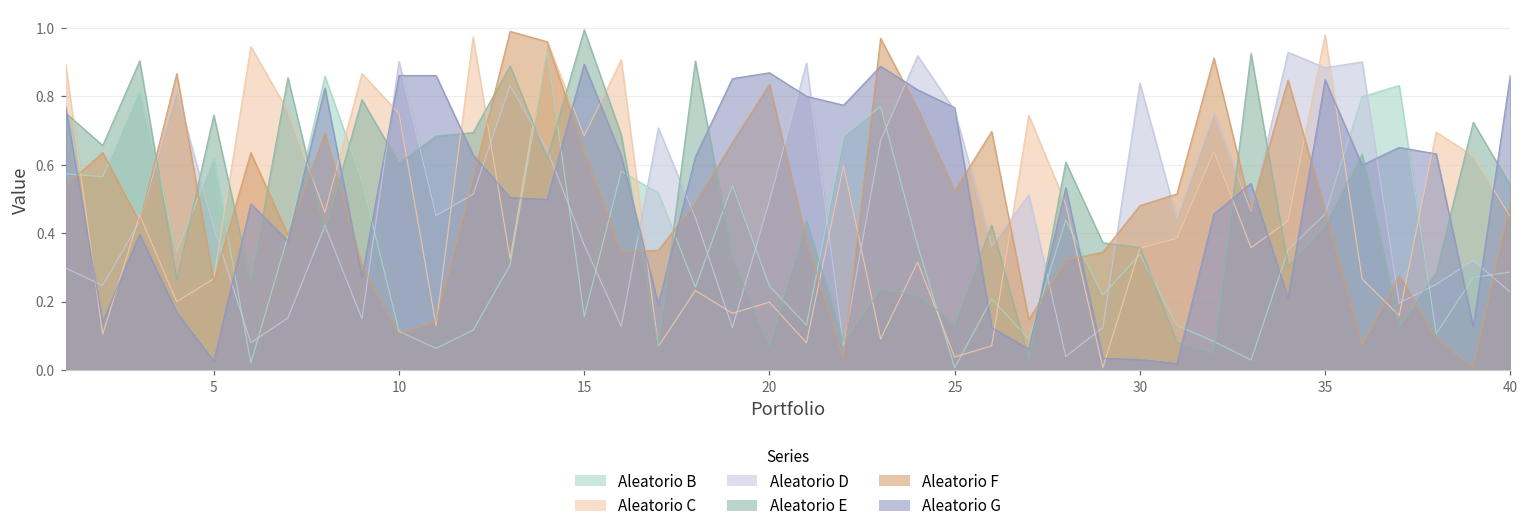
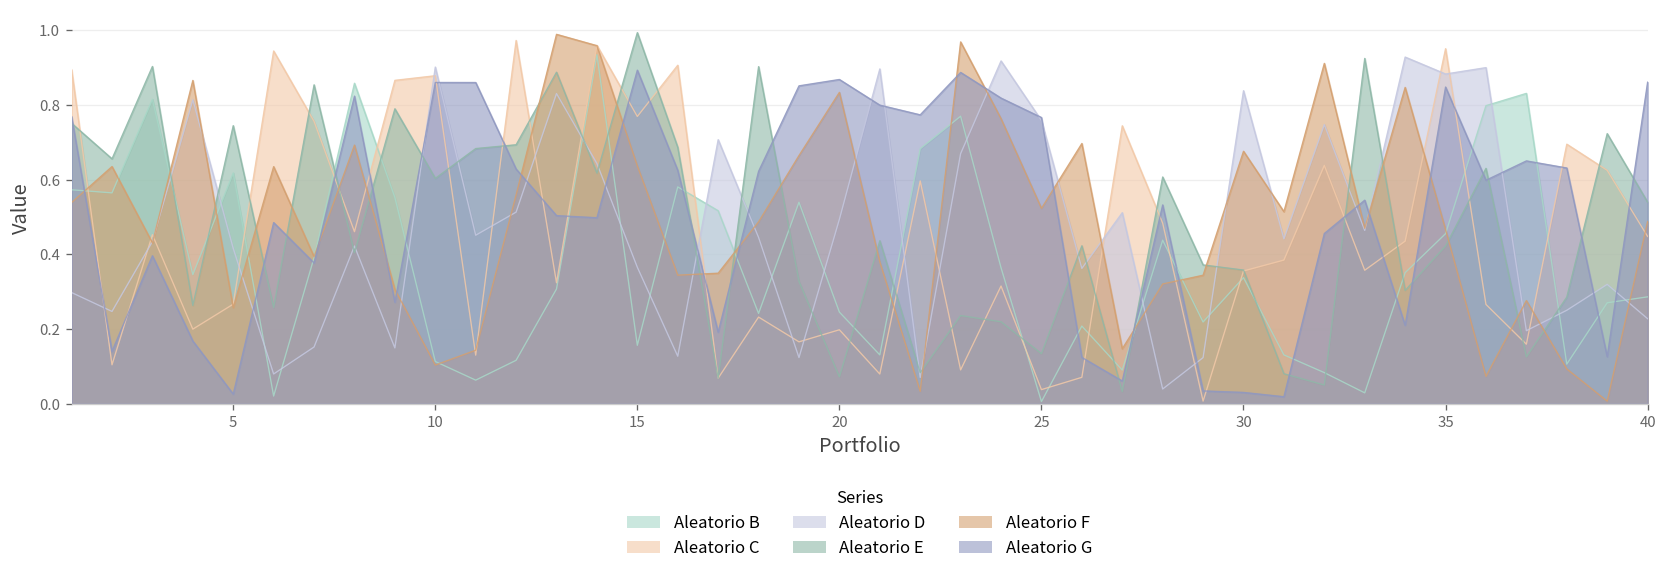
  {
    "Aleatorio C": {
      "5": 0.27,
-     "10": 0.75,
-     "15": 0.68,
+     "10": 0.88,
+     "15": 0.77,
      "20": 0.20,
      "25": 0.04,
-     "35": 0.98,
+     "35": 0.95,
      "40": 0.45
    },
    "Aleatorio F": {
      "5": 0.26,
      "10": 0.10,
      "15": 0.64,
      "20": 0.83,
      "25": 0.52,
-     "30": 0.48,
+     "30": 0.68,
      "35": 0.47,
      "40": 0.49
    }
  }
